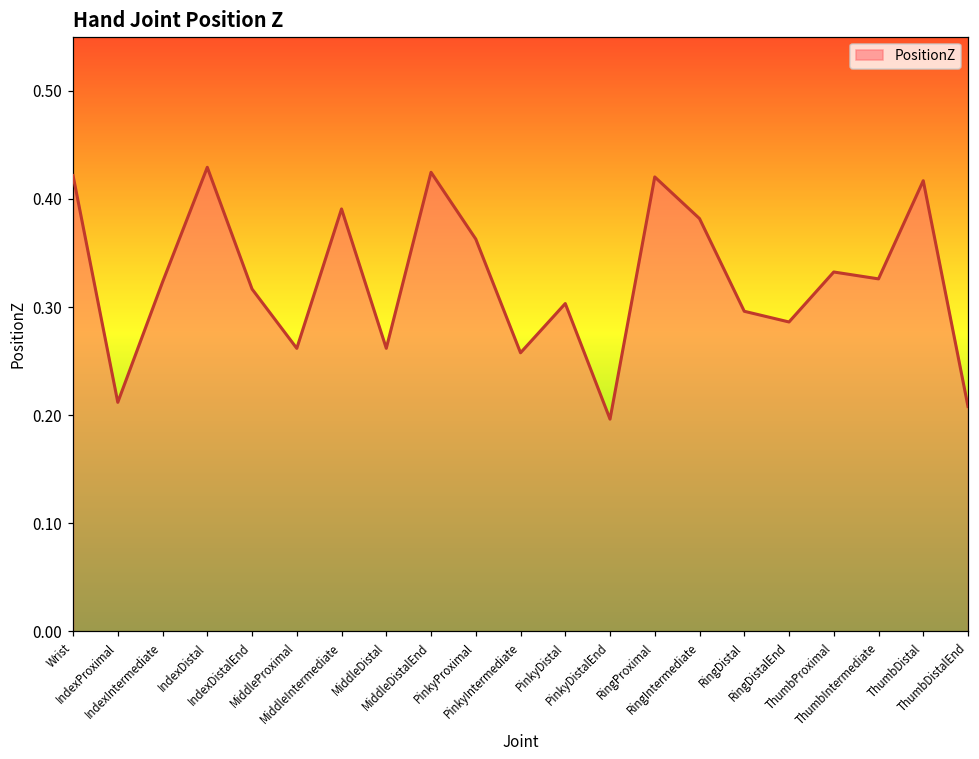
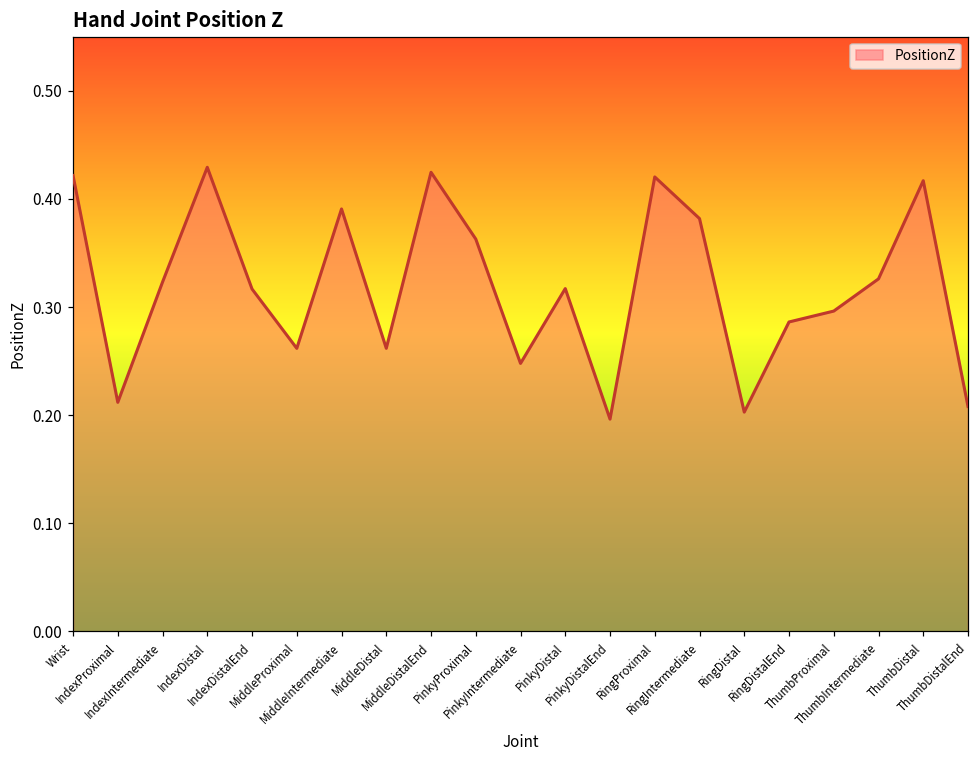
  {
    "Wrist": 0.42,
    "IndexProximal": 0.21,
    "IndexIntermediate": 0.32,
    "IndexDistal": 0.43,
    "IndexDistalEnd": 0.32,
    "MiddleProximal": 0.26,
    "MiddleIntermediate": 0.39,
    "MiddleDistal": 0.26,
    "MiddleDistalEnd": 0.42,
    "PinkyProximal": 0.36,
-   "PinkyIntermediate": 0.26,
-   "PinkyDistal": 0.30,
+   "PinkyIntermediate": 0.25,
+   "PinkyDistal": 0.32,
    "PinkyDistalEnd": 0.20,
    "RingProximal": 0.42,
    "RingIntermediate": 0.38,
-   "RingDistal": 0.30,
+   "RingDistal": 0.20,
    "RingDistalEnd": 0.29,
-   "ThumbProximal": 0.33,
+   "ThumbProximal": 0.30,
    "ThumbIntermediate": 0.33,
    "ThumbDistal": 0.42,
    "ThumbDistalEnd": 0.21
  }
